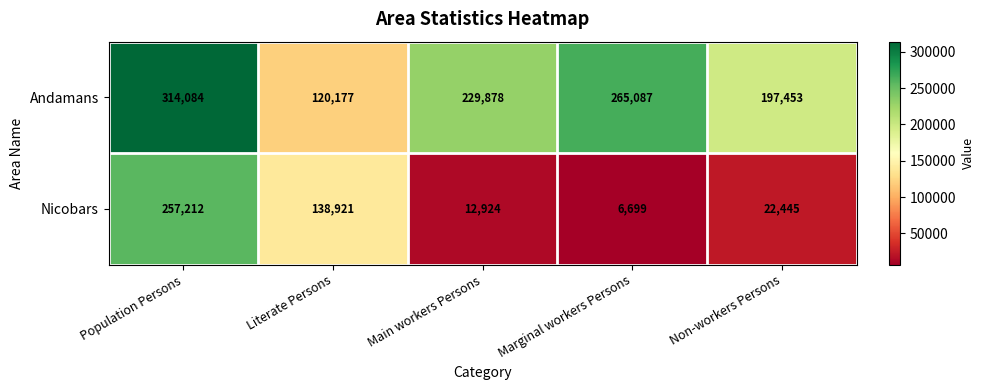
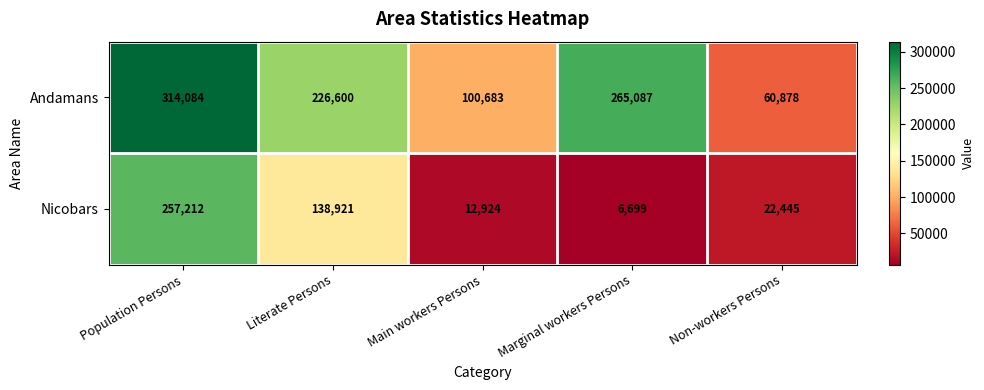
  {
    "Andamans": {
      "Population Persons": "314,084",
-     "Literate Persons": "120,177",
-     "Main workers Persons": "229,878",
+     "Literate Persons": "226,600",
+     "Main workers Persons": "100,683",
      "Marginal workers Persons": "265,087",
-     "Non-workers Persons": "197,453"
+     "Non-workers Persons": "60,878"
    },
    "Nicobars": {
      "Population Persons": "257,212",
      "Literate Persons": "138,921",
      "Main workers Persons": "12,924",
      "Marginal workers Persons": "6,699",
      "Non-workers Persons": "22,445"
    }
  }
